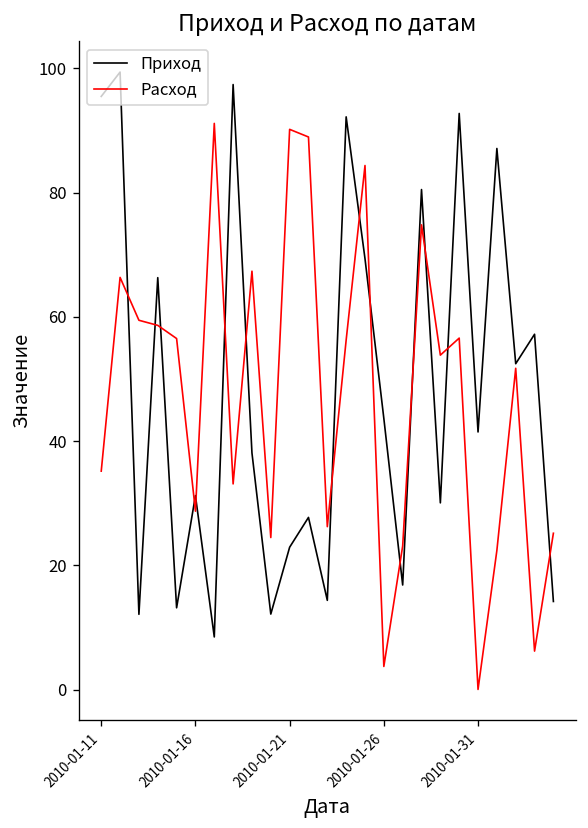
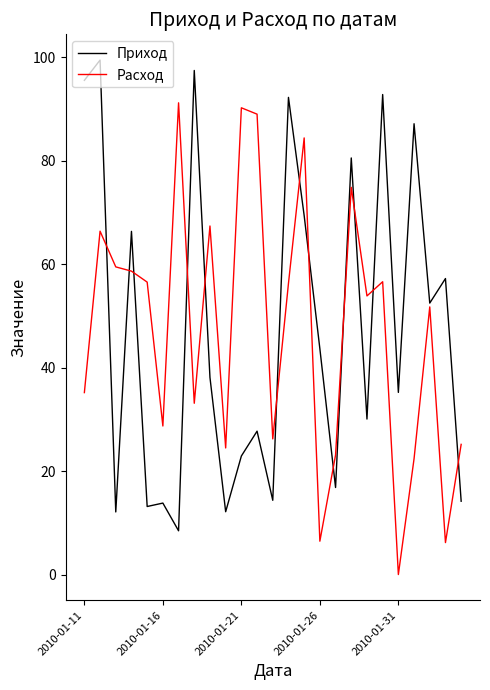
  {
    "Приход": {
-     "2010-01-16": 31,
+     "2010-01-16": 14,
      "2010-01-21": 23,
      "2010-01-26": 44,
-     "2010-01-31": 41
+     "2010-01-31": 35
    },
    "Расход": {
      "2010-01-11": 35,
      "2010-01-16": 29,
      "2010-01-21": 90,
-     "2010-01-26": 4,
+     "2010-01-26": 6,
      "2010-01-31": 0
    }
  }
